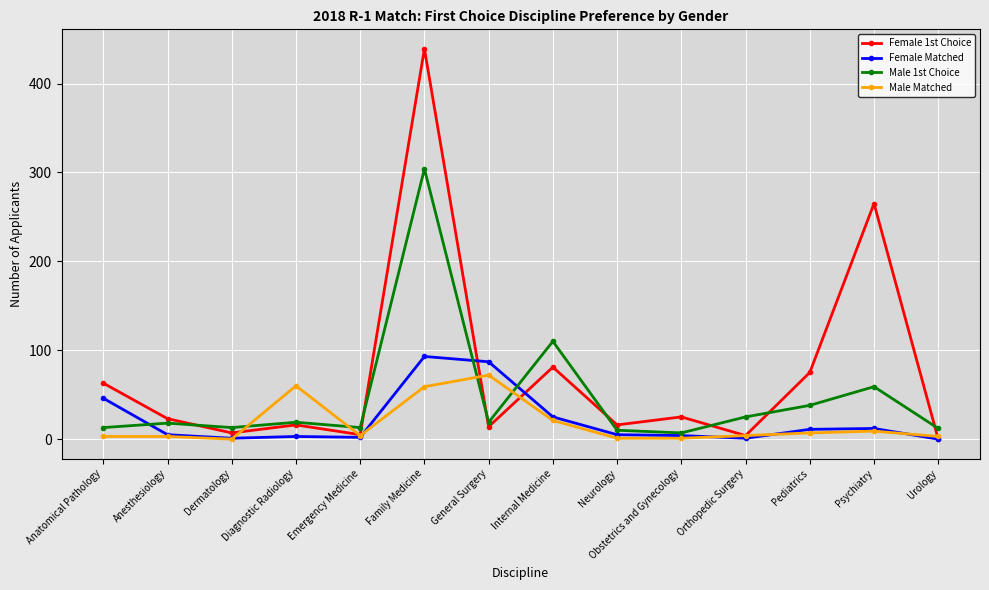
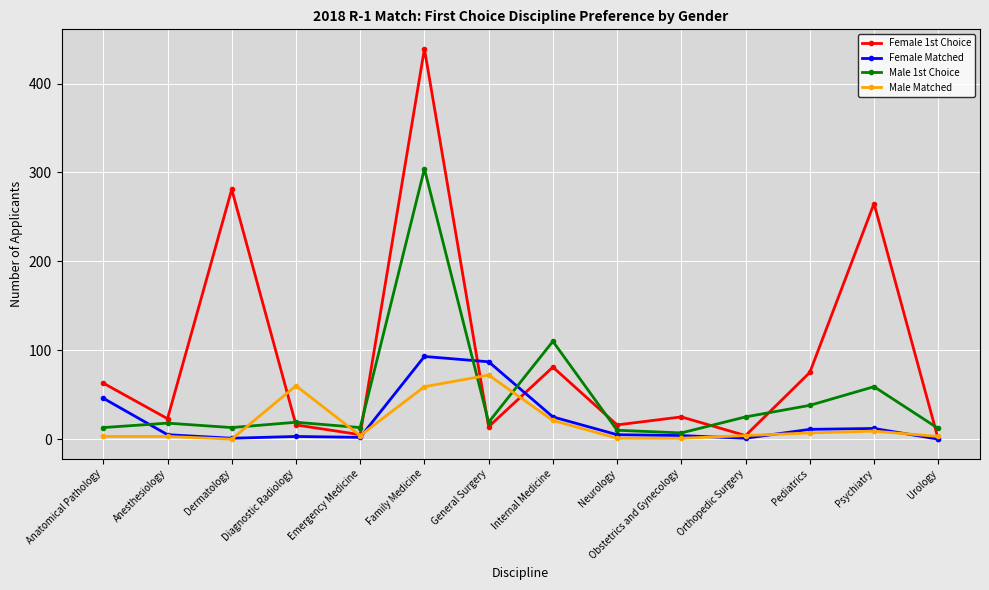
  {
    "Female 1st Choice": {
      "Anatomical Pathology": 60,
      "Anesthesiology": 20,
-     "Dermatology": 10,
+     "Dermatology": 280,
      "Diagnostic Radiology": 20,
      "Family Medicine": 440,
      "General Surgery": 10,
      "Internal Medicine": 80,
      "Neurology": 20,
      "Obstetrics and Gynecology": 30,
      "Pediatrics": 80,
      "Psychiatry": 270
    },
    "Female Matched": {
      "Anatomical Pathology": 50,
      "Diagnostic Radiology": 0,
      "Family Medicine": 90,
      "General Surgery": 90,
      "Internal Medicine": 30,
      "Neurology": 10,
      "Obstetrics and Gynecology": 0,
      "Orthopedic Surgery": 0,
      "Pediatrics": 10,
      "Psychiatry": 10
    },
    "Male 1st Choice": {
      "Anatomical Pathology": 10,
      "Anesthesiology": 20,
      "Dermatology": 10,
      "Diagnostic Radiology": 20,
      "Emergency Medicine": 10,
      "Family Medicine": 300,
      "General Surgery": 20,
      "Internal Medicine": 110,
      "Neurology": 10,
      "Obstetrics and Gynecology": 10,
      "Orthopedic Surgery": 30,
      "Pediatrics": 40,
      "Psychiatry": 60,
      "Urology": 10
    },
    "Male Matched": {
      "Anatomical Pathology": 0,
      "Diagnostic Radiology": 60,
      "Family Medicine": 60,
      "General Surgery": 70,
      "Internal Medicine": 20,
      "Neurology": 0,
      "Obstetrics and Gynecology": 0,
      "Pediatrics": 10,
      "Psychiatry": 10,
      "Urology": 0
    }
  }
